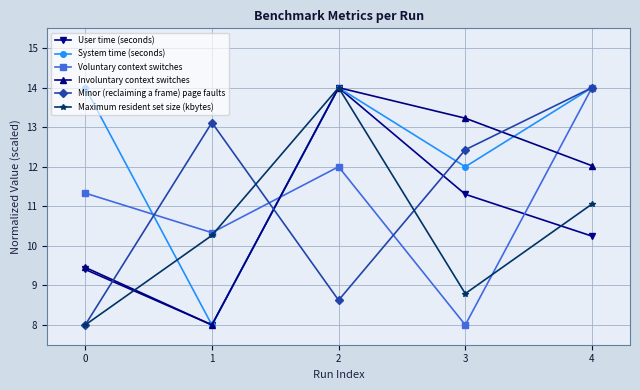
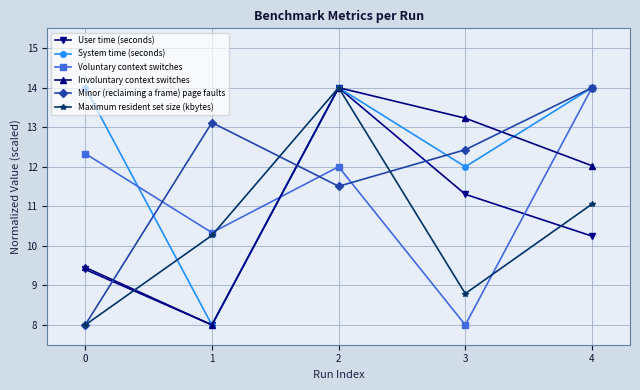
  {
    "System time (seconds)": {
      "3": 12.0
    },
    "Voluntary context switches": {
-     "0": 11.3,
+     "0": 12.3,
      "1": 10.3,
      "2": 12.0,
      "3": 8.0
    },
    "Minor (reclaiming a frame) page faults": {
      "1": 13.1,
-     "2": 8.6,
+     "2": 11.5,
      "3": 12.4
    }
  }
